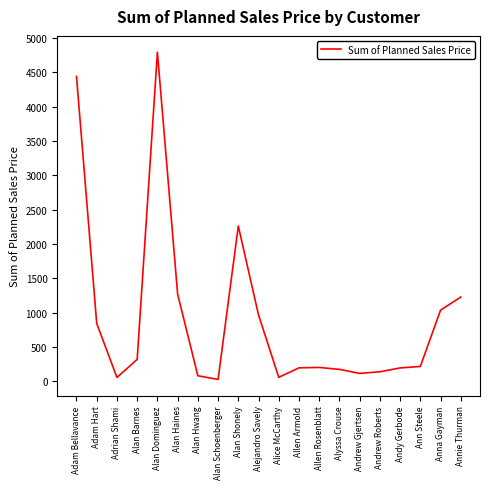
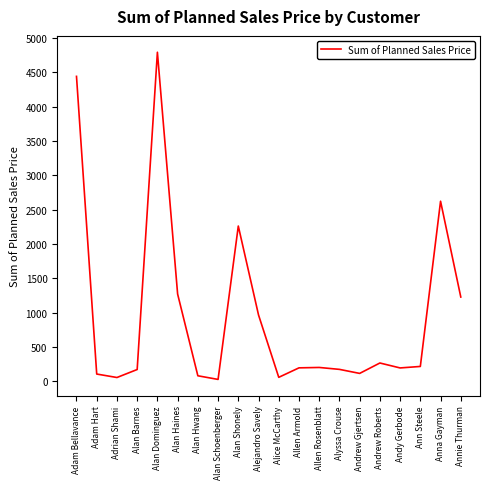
  {
    "Adam Bellavance": 4400,
-   "Adam Hart": 800,
+   "Adam Hart": 100,
    "Adrian Shami": 100,
-   "Alan Barnes": 300,
+   "Alan Barnes": 200,
    "Alan Dominguez": 4800,
    "Alan Haines": 1300,
    "Alan Hwang": 100,
    "Alan Schoenberger": 0,
    "Alan Shonely": 2300,
    "Alejandro Savely": 1000,
    "Alice McCarthy": 100,
    "Allen Armold": 200,
    "Allen Rosenblatt": 200,
    "Alyssa Crouse": 200,
    "Andrew Gjertsen": 100,
-   "Andrew Roberts": 100,
+   "Andrew Roberts": 300,
    "Andy Gerbode": 200,
    "Ann Steele": 200,
-   "Anna Gayman": 1000,
+   "Anna Gayman": 2600,
    "Annie Thurman": 1200
  }
